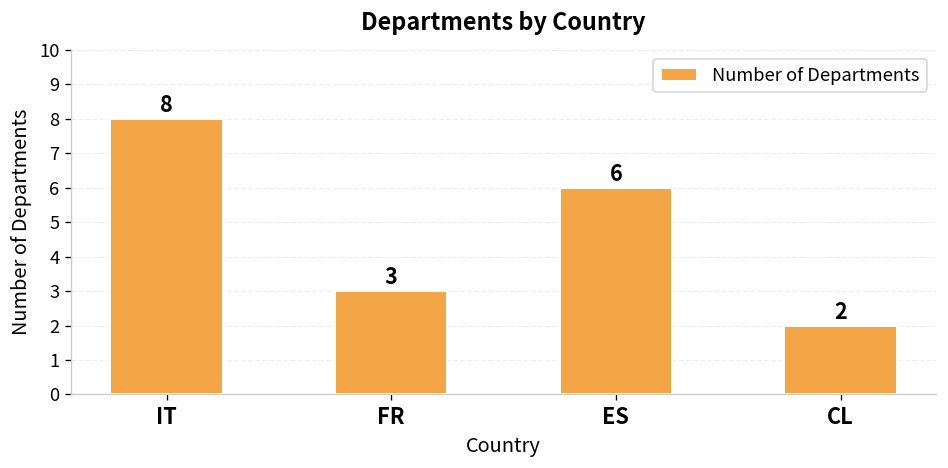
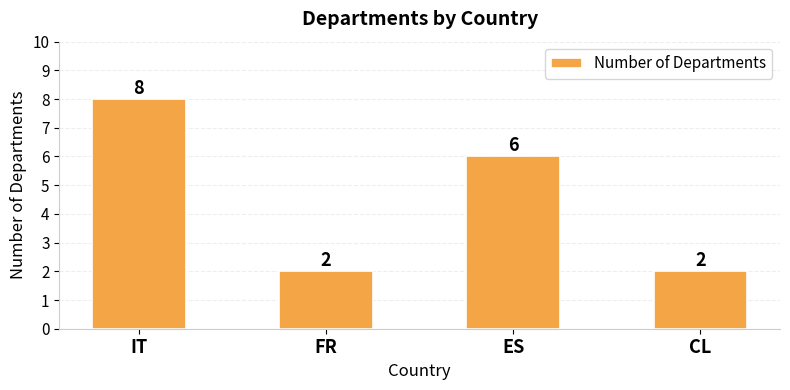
  {
    "IT": 8,
-   "FR": 3,
+   "FR": 2,
    "ES": 6,
    "CL": 2
  }
